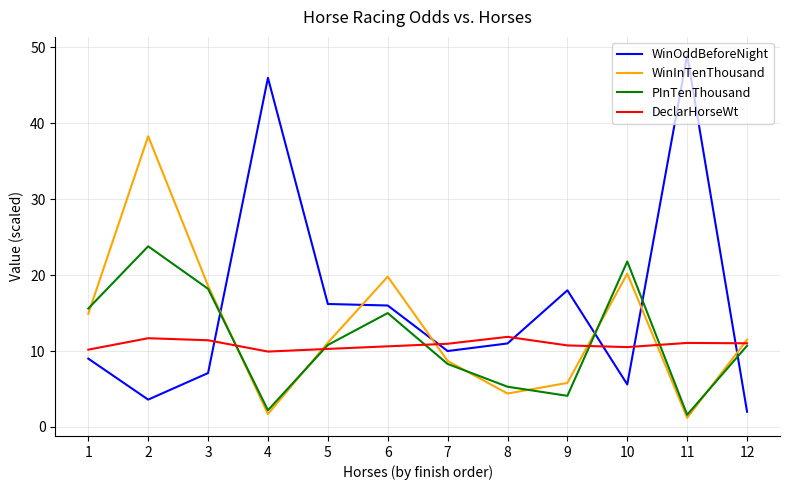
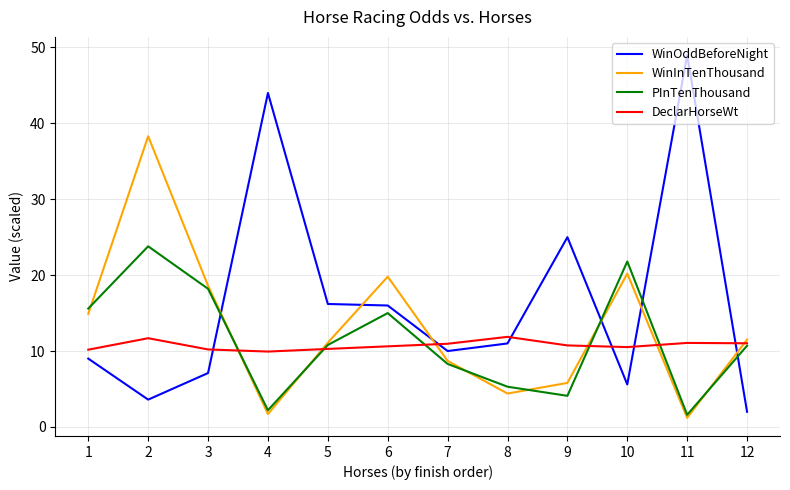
  {
    "WinOddBeforeNight": {
      "1": 9,
      "2": 4,
      "3": 7,
-     "4": 46,
+     "4": 44,
      "5": 16,
      "6": 16,
      "7": 10,
      "8": 11,
-     "9": 18,
+     "9": 25,
      "10": 6,
      "12": 2
    },
    "WinInTenThousand": {
      "1": 15,
      "2": 38,
      "3": 19,
      "4": 2,
      "6": 20,
      "7": 9,
      "8": 4,
      "9": 6,
      "10": 20,
      "11": 1,
      "12": 12
    },
    "PInTenThousand": {
      "1": 16,
      "2": 24,
      "3": 18,
      "4": 2,
      "6": 15,
      "7": 8,
      "8": 5,
      "9": 4,
      "10": 22,
      "11": 2
    },
    "DeclarHorseWt": {
      "1": 10,
      "2": 12,
-     "3": 11,
+     "3": 10,
      "4": 10,
      "5": 10,
      "6": 11,
      "7": 11,
      "8": 12,
      "9": 11,
      "10": 11,
      "11": 11
    }
  }
